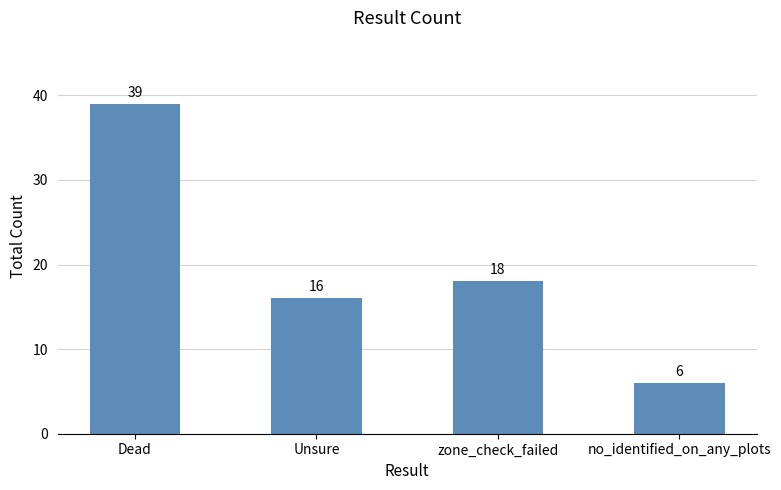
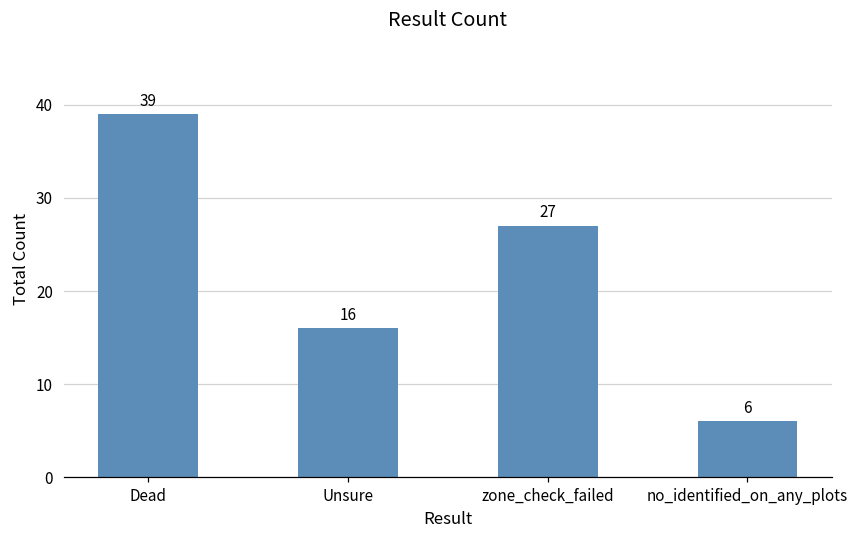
  {
    "Dead": 39,
    "Unsure": 16,
-   "zone_check_failed": 18,
+   "zone_check_failed": 27,
    "no_identified_on_any_plots": 6
  }
